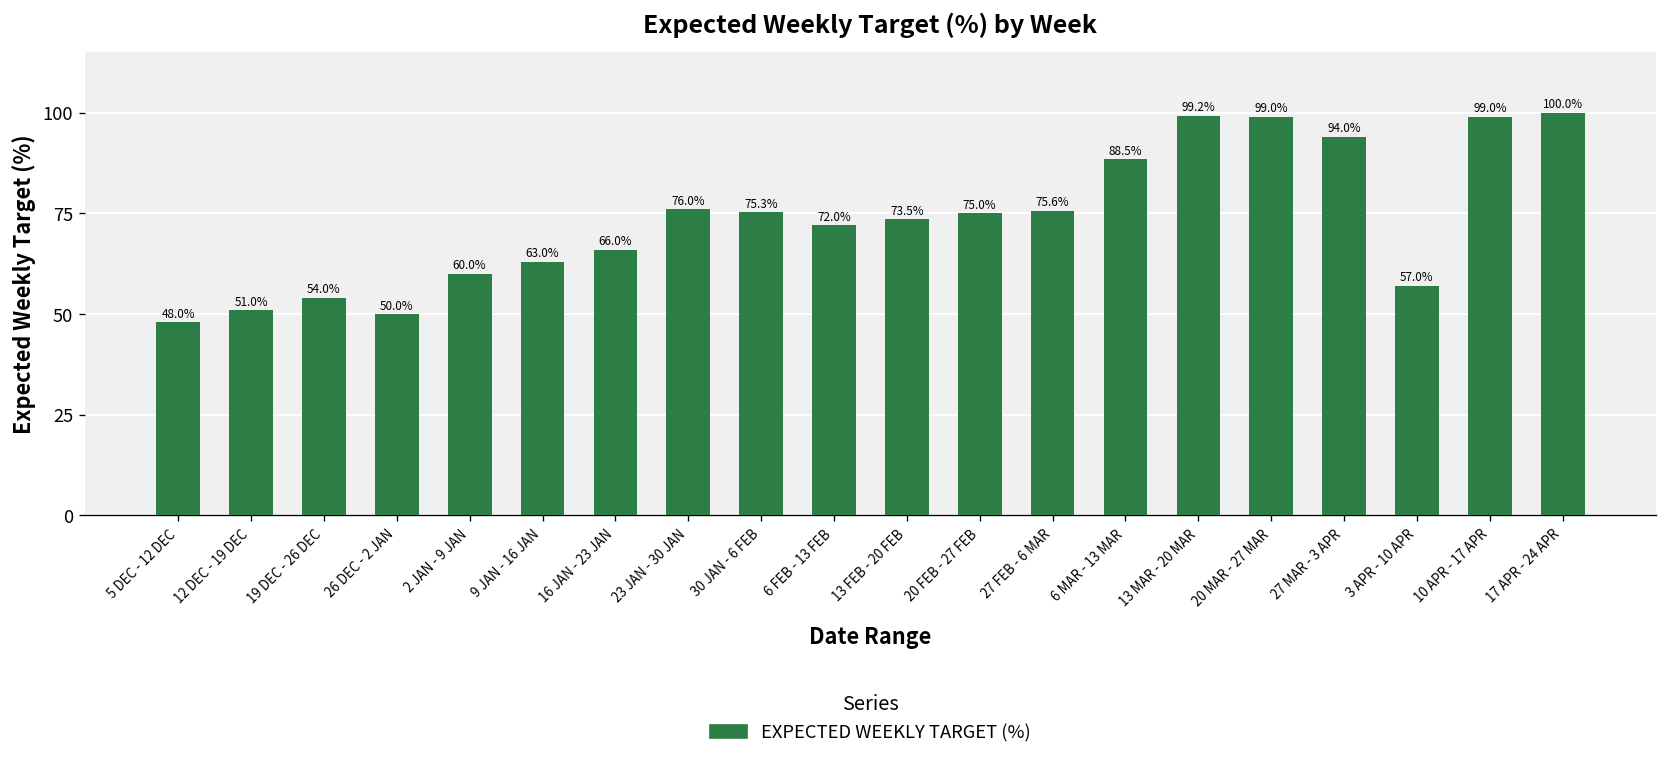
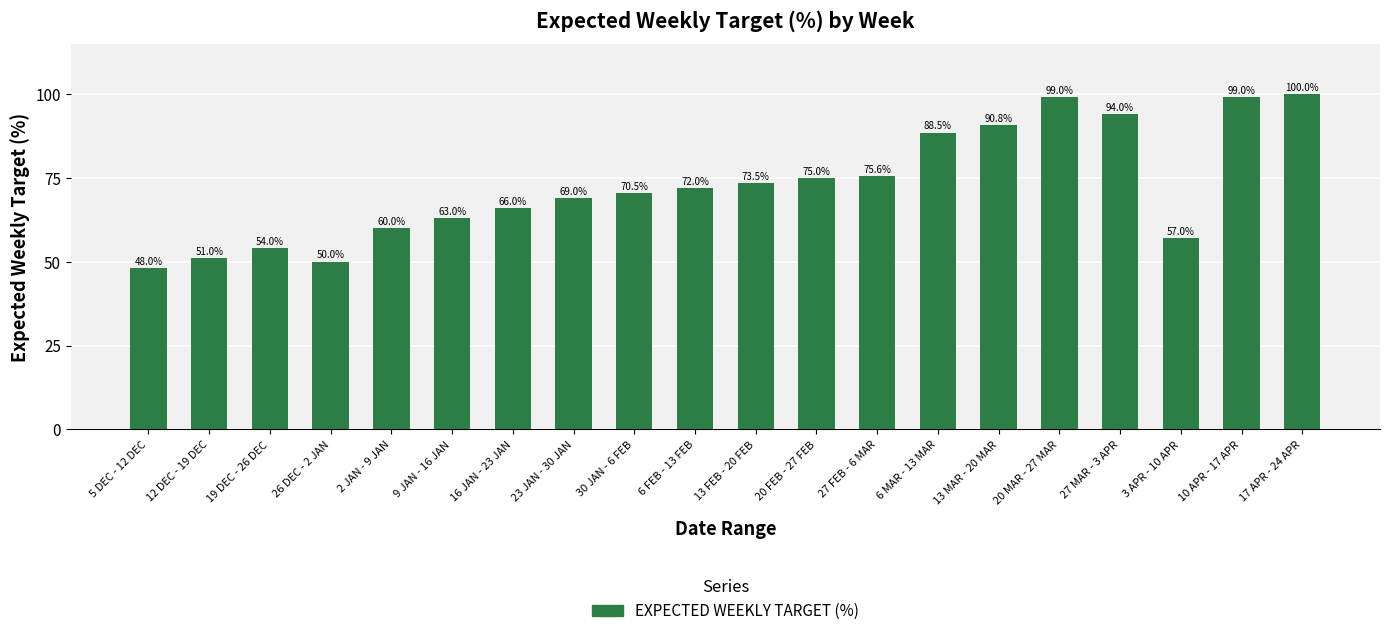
  {
    "5 DEC - 12 DEC": "48.0%",
    "12 DEC - 19 DEC": "51.0%",
    "19 DEC - 26 DEC": "54.0%",
    "26 DEC - 2 JAN": "50.0%",
    "2 JAN - 9 JAN": "60.0%",
    "9 JAN - 16 JAN": "63.0%",
    "16 JAN - 23 JAN": "66.0%",
-   "23 JAN - 30 JAN": "76.0%",
-   "30 JAN - 6 FEB": "75.3%",
+   "23 JAN - 30 JAN": "69.0%",
+   "30 JAN - 6 FEB": "70.5%",
    "6 FEB - 13 FEB": "72.0%",
    "13 FEB - 20 FEB": "73.5%",
    "20 FEB - 27 FEB": "75.0%",
    "27 FEB - 6 MAR": "75.6%",
    "6 MAR - 13 MAR": "88.5%",
-   "13 MAR - 20 MAR": "99.2%",
+   "13 MAR - 20 MAR": "90.8%",
    "20 MAR - 27 MAR": "99.0%",
    "27 MAR - 3 APR": "94.0%",
    "3 APR - 10 APR": "57.0%",
    "10 APR - 17 APR": "99.0%",
    "17 APR - 24 APR": "100.0%"
  }
